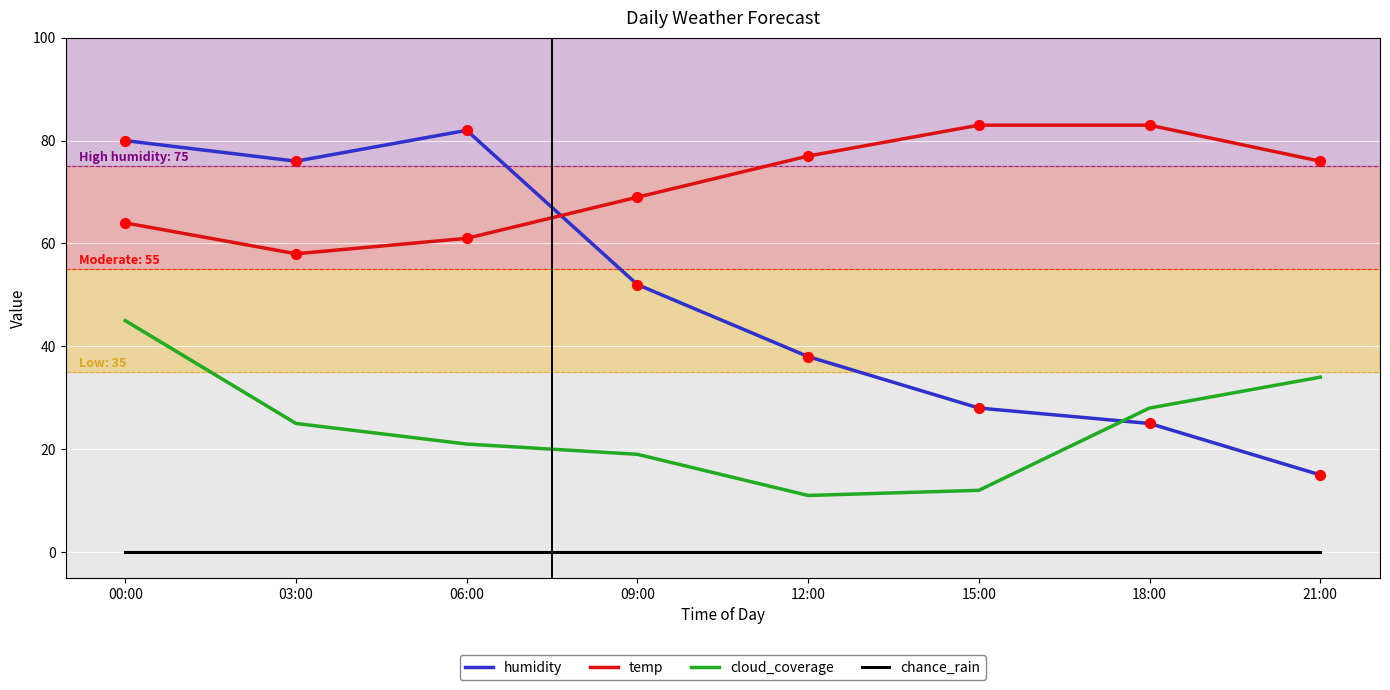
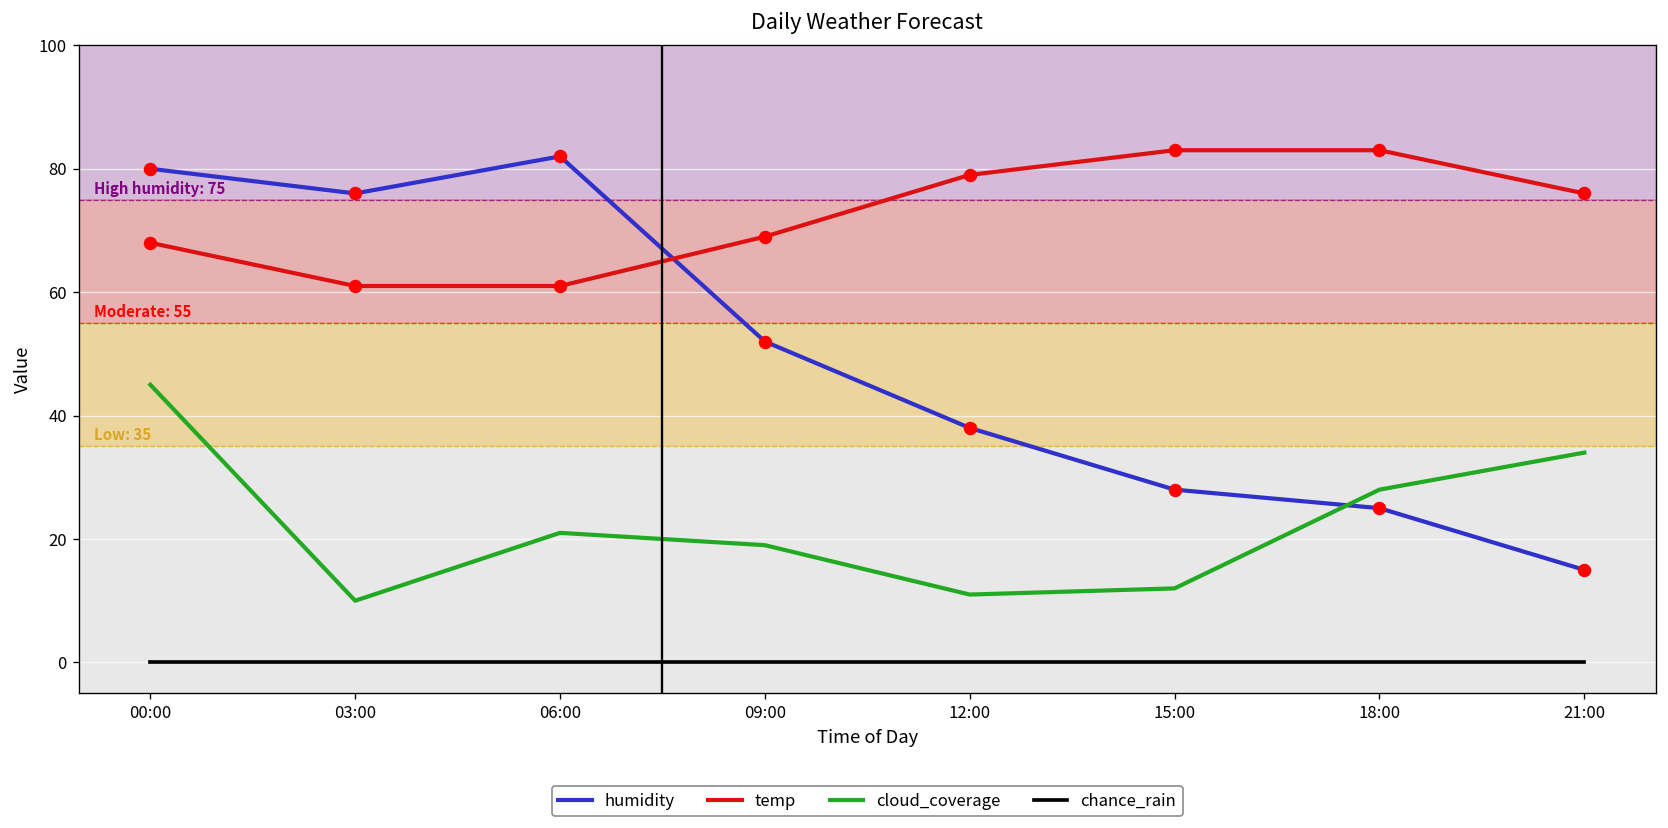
  {
    "humidity": {
      "03:00": 76,
      "06:00": 82,
      "09:00": 52,
      "12:00": 38,
      "15:00": 28,
      "18:00": 25,
      "21:00": 15
    },
    "temp": {
-     "00:00": 64,
-     "03:00": 58,
+     "00:00": 68,
+     "03:00": 61,
      "06:00": 61,
      "09:00": 69,
-     "12:00": 77,
+     "12:00": 79,
      "15:00": 83,
      "18:00": 83,
      "21:00": 76
    },
    "cloud_coverage": {
      "00:00": 45,
-     "03:00": 25,
+     "03:00": 10,
      "06:00": 21,
      "09:00": 19,
      "12:00": 11,
      "15:00": 12,
      "18:00": 28,
      "21:00": 34
    },
    "chance_rain": {
      "00:00": 0,
      "03:00": 0,
      "06:00": 0,
      "09:00": 0,
      "12:00": 0,
      "15:00": 0,
      "18:00": 0,
      "21:00": 0
    }
  }
